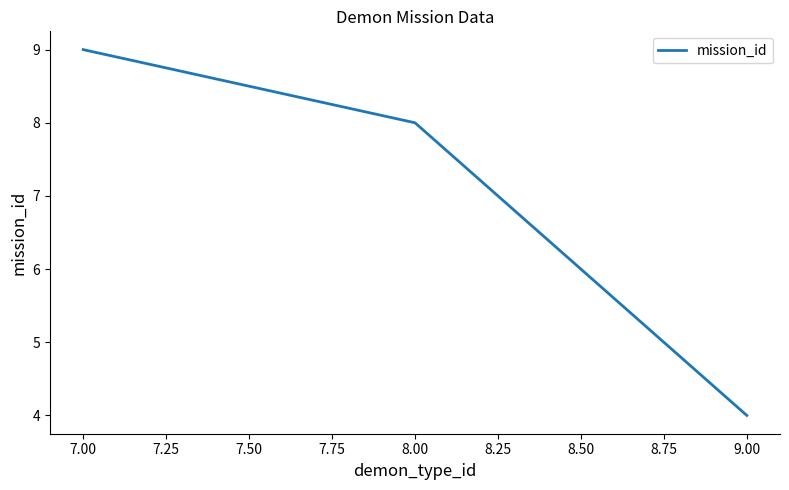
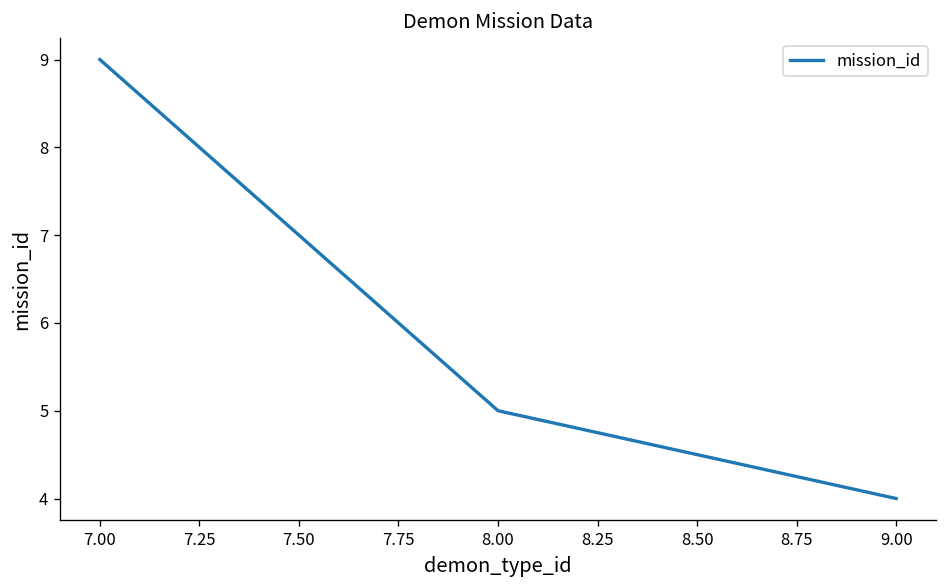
  {
    "7.00": 9,
-   "8.00": 8,
+   "8.00": 5,
    "9.00": 4
  }
